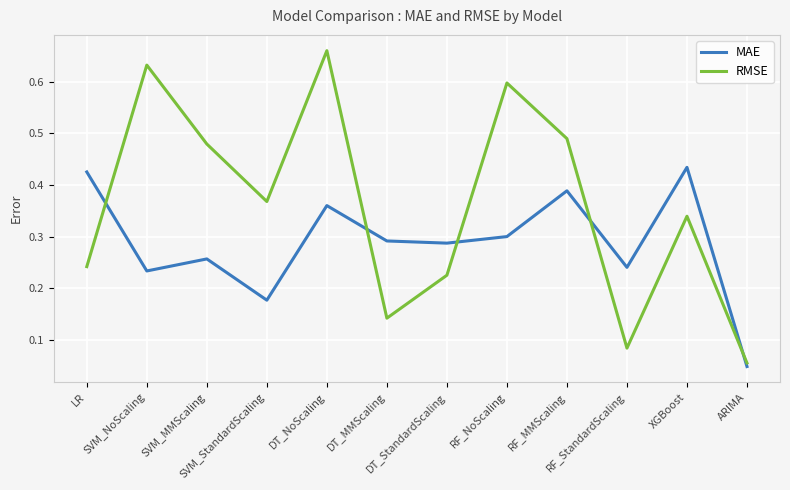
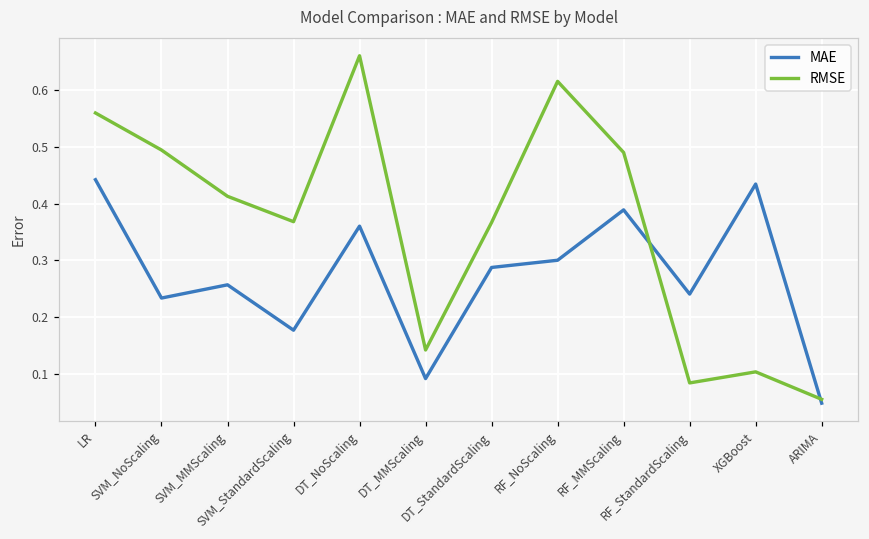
  {
    "MAE": {
-     "LR": 0.43,
+     "LR": 0.44,
      "SVM_NoScaling": 0.23,
      "SVM_MMScaling": 0.26,
      "SVM_StandardScaling": 0.18,
      "DT_NoScaling": 0.36,
-     "DT_MMScaling": 0.29,
+     "DT_MMScaling": 0.09,
      "DT_StandardScaling": 0.29,
      "RF_NoScaling": 0.30,
      "RF_MMScaling": 0.39,
      "RF_StandardScaling": 0.24,
      "XGBoost": 0.43,
      "ARIMA": 0.05
    },
    "RMSE": {
-     "LR": 0.24,
-     "SVM_NoScaling": 0.63,
-     "SVM_MMScaling": 0.48,
+     "LR": 0.56,
+     "SVM_NoScaling": 0.49,
+     "SVM_MMScaling": 0.41,
      "SVM_StandardScaling": 0.37,
      "DT_NoScaling": 0.66,
      "DT_MMScaling": 0.14,
-     "DT_StandardScaling": 0.23,
-     "RF_NoScaling": 0.60,
+     "DT_StandardScaling": 0.37,
+     "RF_NoScaling": 0.62,
      "RF_MMScaling": 0.49,
      "RF_StandardScaling": 0.08,
-     "XGBoost": 0.34,
+     "XGBoost": 0.10,
      "ARIMA": 0.06
    }
  }
